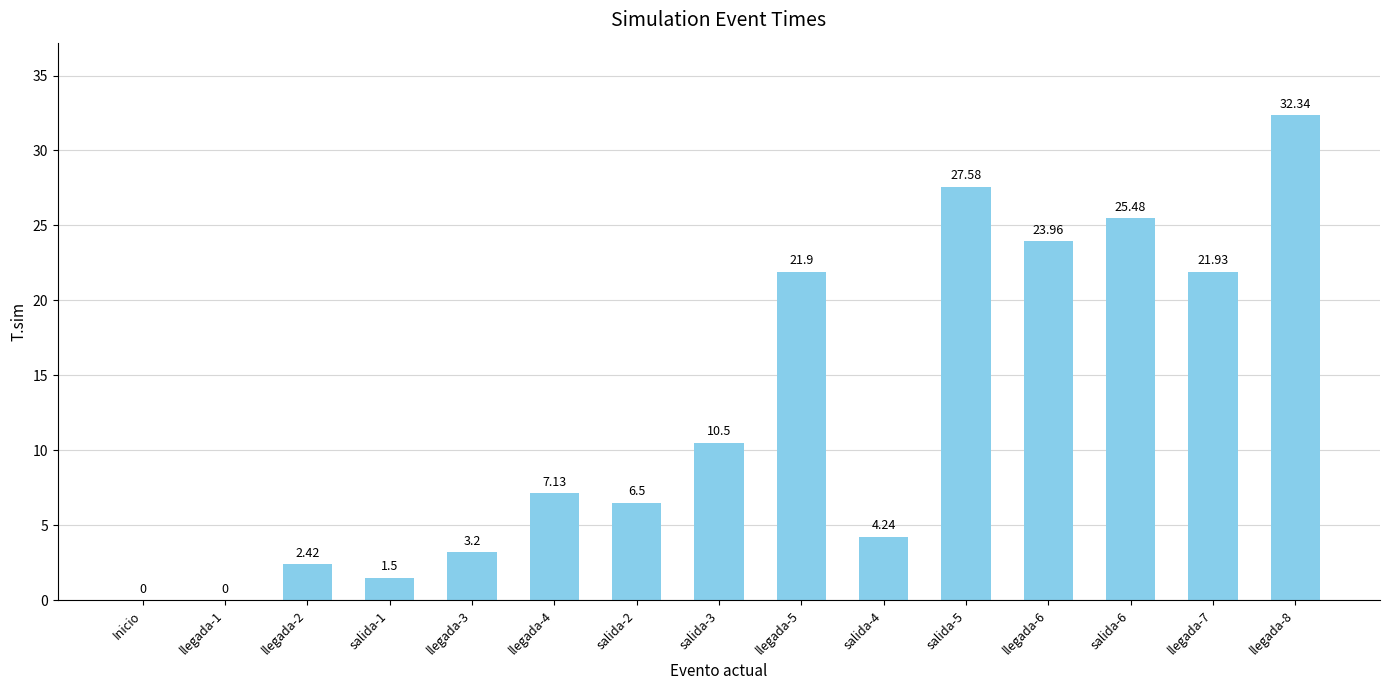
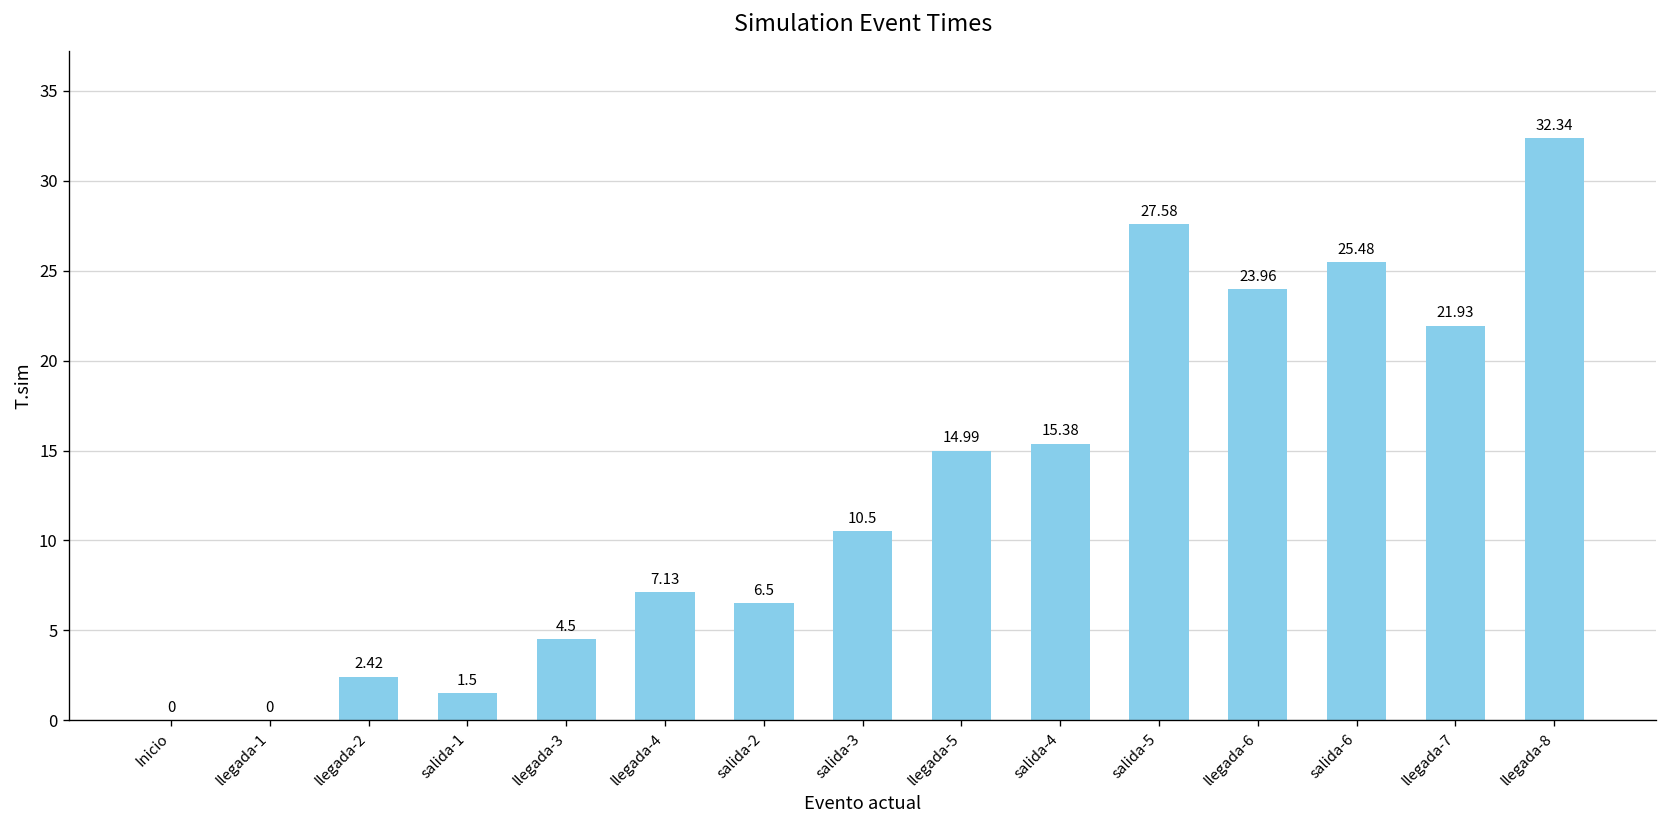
  {
    "Inicio": 0,
    "llegada-1": 0,
    "llegada-2": 2.42,
    "salida-1": 1.5,
-   "llegada-3": 3.2,
+   "llegada-3": 4.5,
    "llegada-4": 7.13,
    "salida-2": 6.5,
    "salida-3": 10.5,
-   "llegada-5": 21.9,
-   "salida-4": 4.24,
+   "llegada-5": 14.99,
+   "salida-4": 15.38,
    "salida-5": 27.58,
    "llegada-6": 23.96,
    "salida-6": 25.48,
    "llegada-7": 21.93,
    "llegada-8": 32.34
  }
